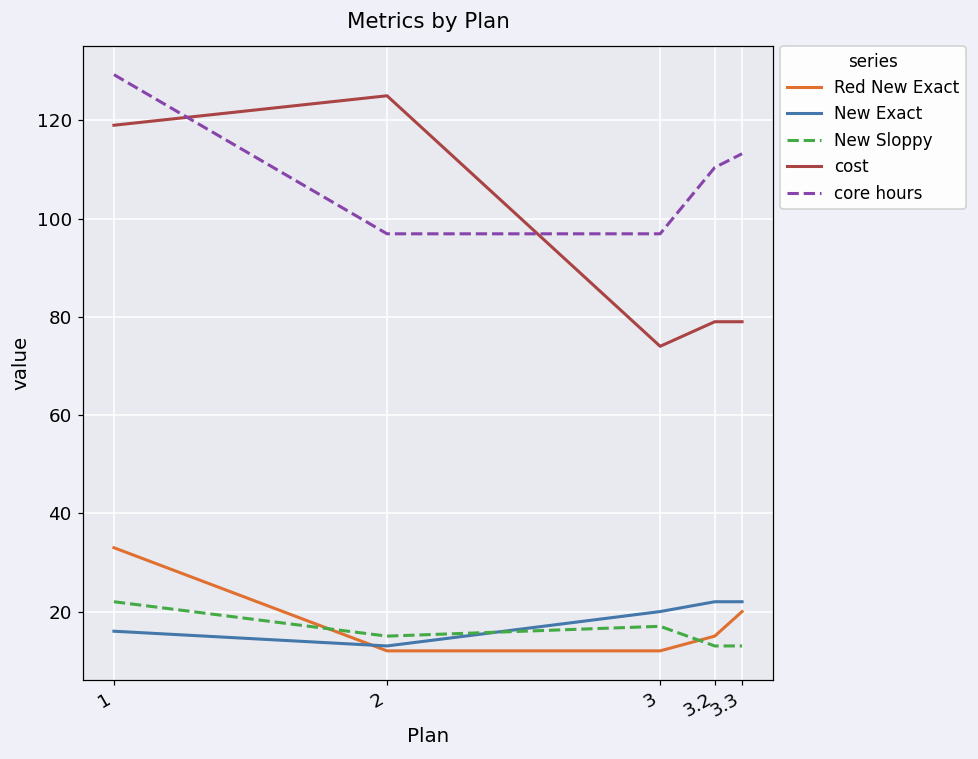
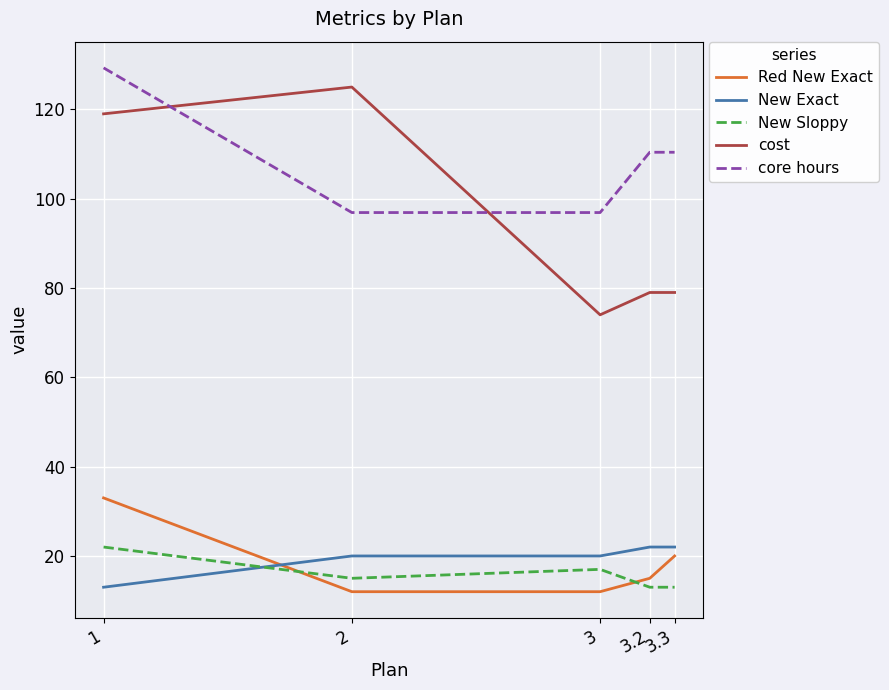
  {
    "Red New Exact": {
      "1": 33,
      "2": 12,
      "3": 12,
      "3.2": 15,
      "3.3": 20
    },
    "New Exact": {
-     "1": 16,
-     "2": 13,
+     "1": 13,
+     "2": 20,
      "3": 20,
      "3.2": 22,
      "3.3": 22
    },
    "New Sloppy": {
      "1": 22,
      "2": 15,
      "3": 17,
      "3.2": 13,
      "3.3": 13
    },
    "cost": {
      "1": 119,
      "2": 125,
      "3": 74,
      "3.2": 79,
      "3.3": 79
    },
    "core hours": {
      "1": 129,
      "2": 97,
      "3": 97,
      "3.2": 110,
-     "3.3": 113
+     "3.3": 110
    }
  }
